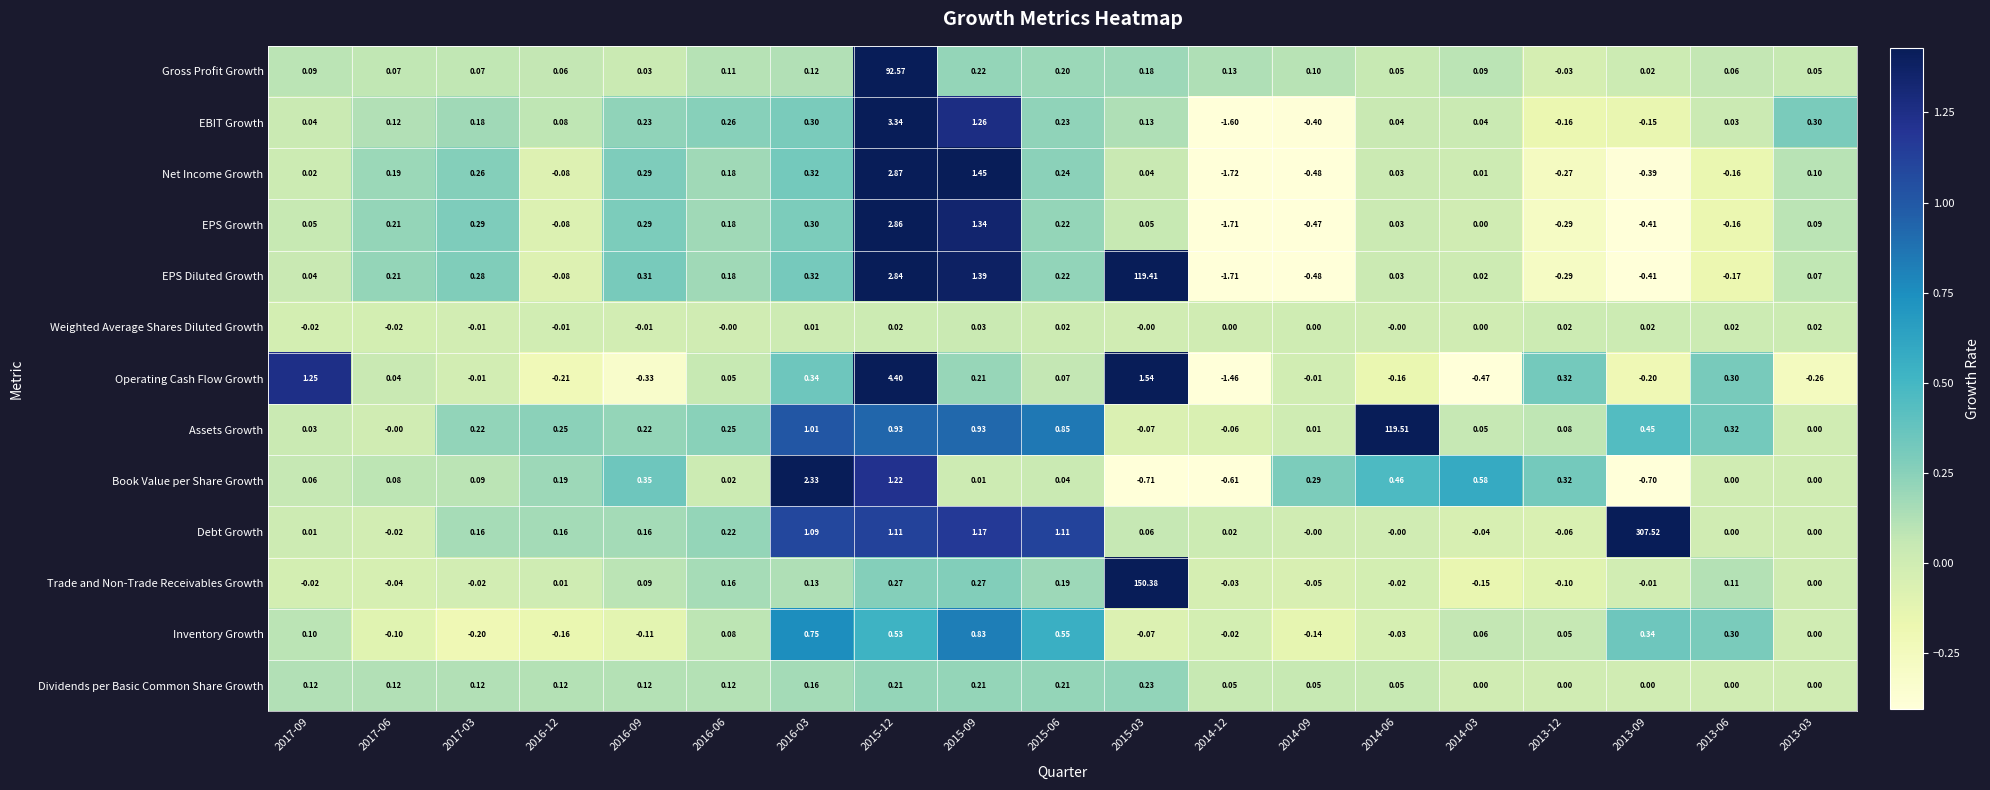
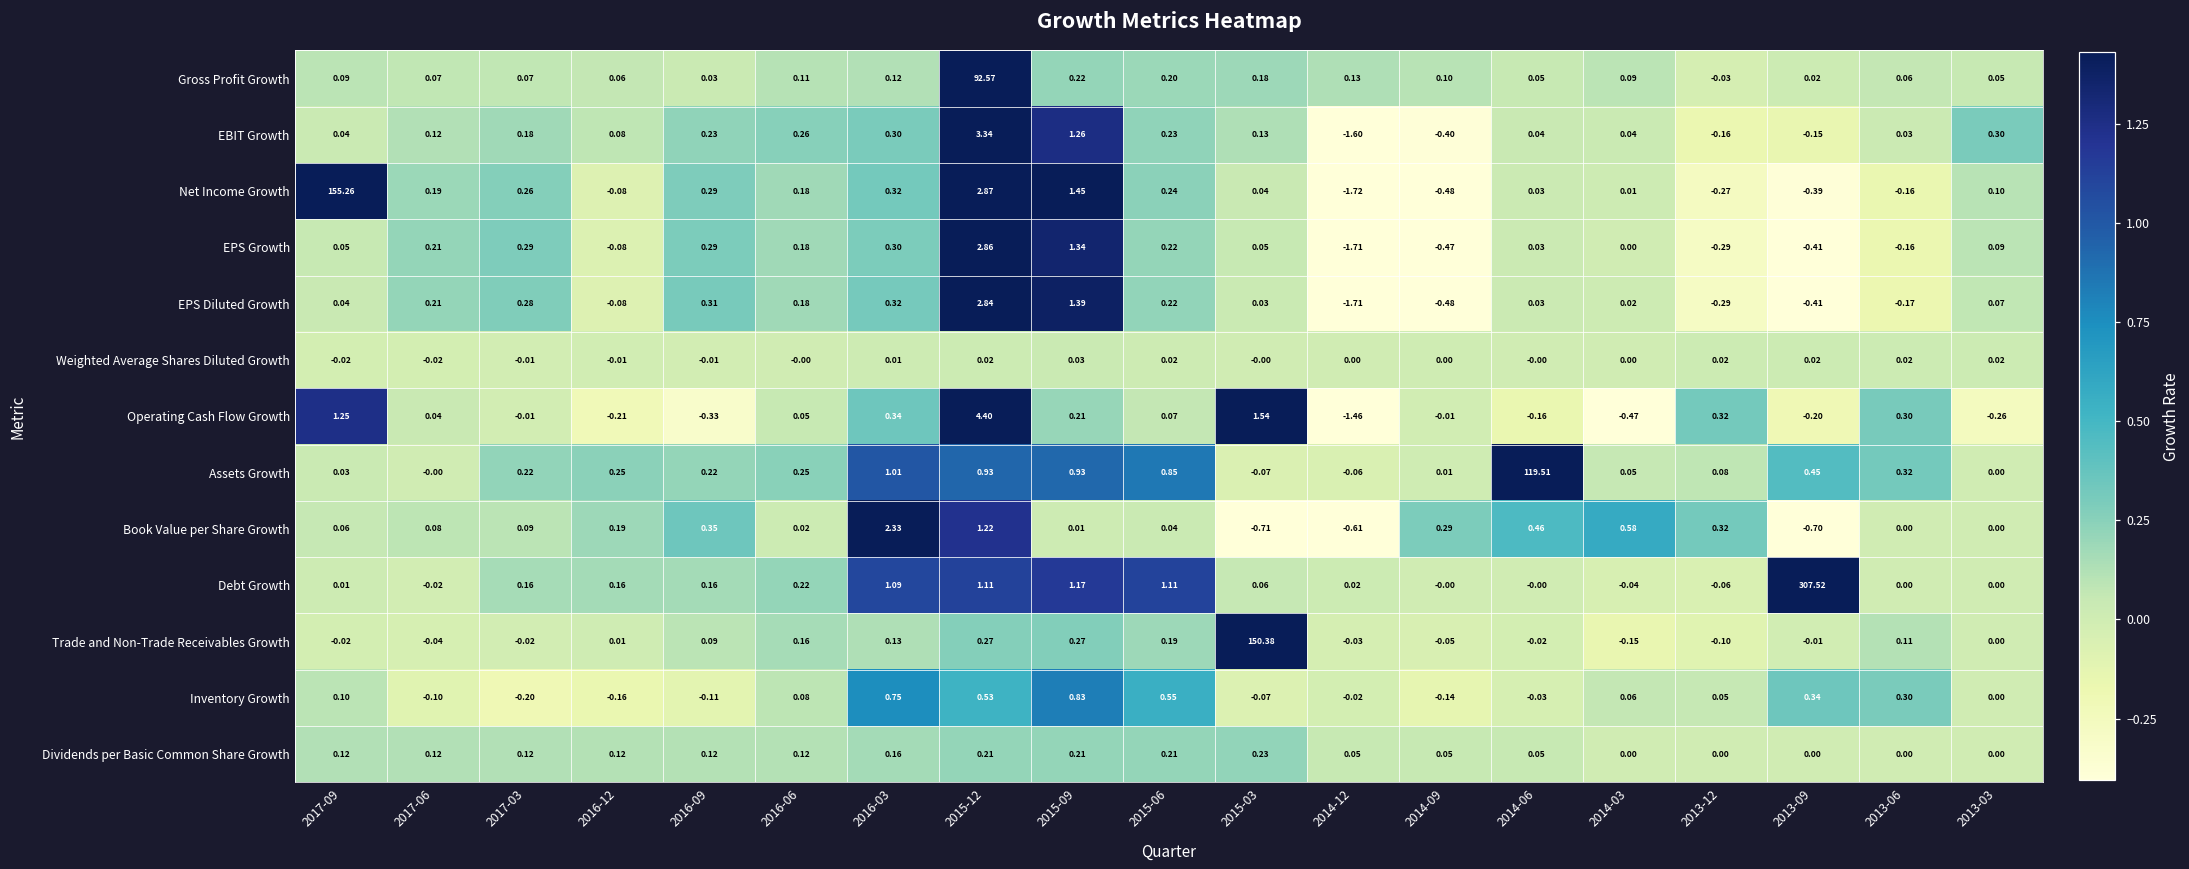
  {
    "Net Income Growth": {
-     "2017-09": 0.02,
+     "2017-09": 155.26,
      "2017-06": 0.19,
      "2017-03": 0.26,
      "2016-12": -0.08,
      "2016-09": 0.29,
      "2016-06": 0.18,
      "2016-03": 0.32,
      "2015-12": 2.87,
      "2015-09": 1.45,
      "2015-06": 0.24,
      "2015-03": 0.04,
      "2014-12": -1.72,
      "2014-09": -0.48,
      "2014-06": 0.03,
      "2014-03": 0.01,
      "2013-12": -0.27,
      "2013-09": -0.39,
      "2013-06": -0.16,
      "2013-03": 0.10
    },
    "EPS Diluted Growth": {
      "2017-09": 0.04,
      "2017-06": 0.21,
      "2017-03": 0.28,
      "2016-12": -0.08,
      "2016-09": 0.31,
      "2016-06": 0.18,
      "2016-03": 0.32,
      "2015-12": 2.84,
      "2015-09": 1.39,
      "2015-06": 0.22,
-     "2015-03": 119.41,
+     "2015-03": 0.03,
      "2014-12": -1.71,
      "2014-09": -0.48,
      "2014-06": 0.03,
      "2014-03": 0.02,
      "2013-12": -0.29,
      "2013-09": -0.41,
      "2013-06": -0.17,
      "2013-03": 0.07
    }
  }
